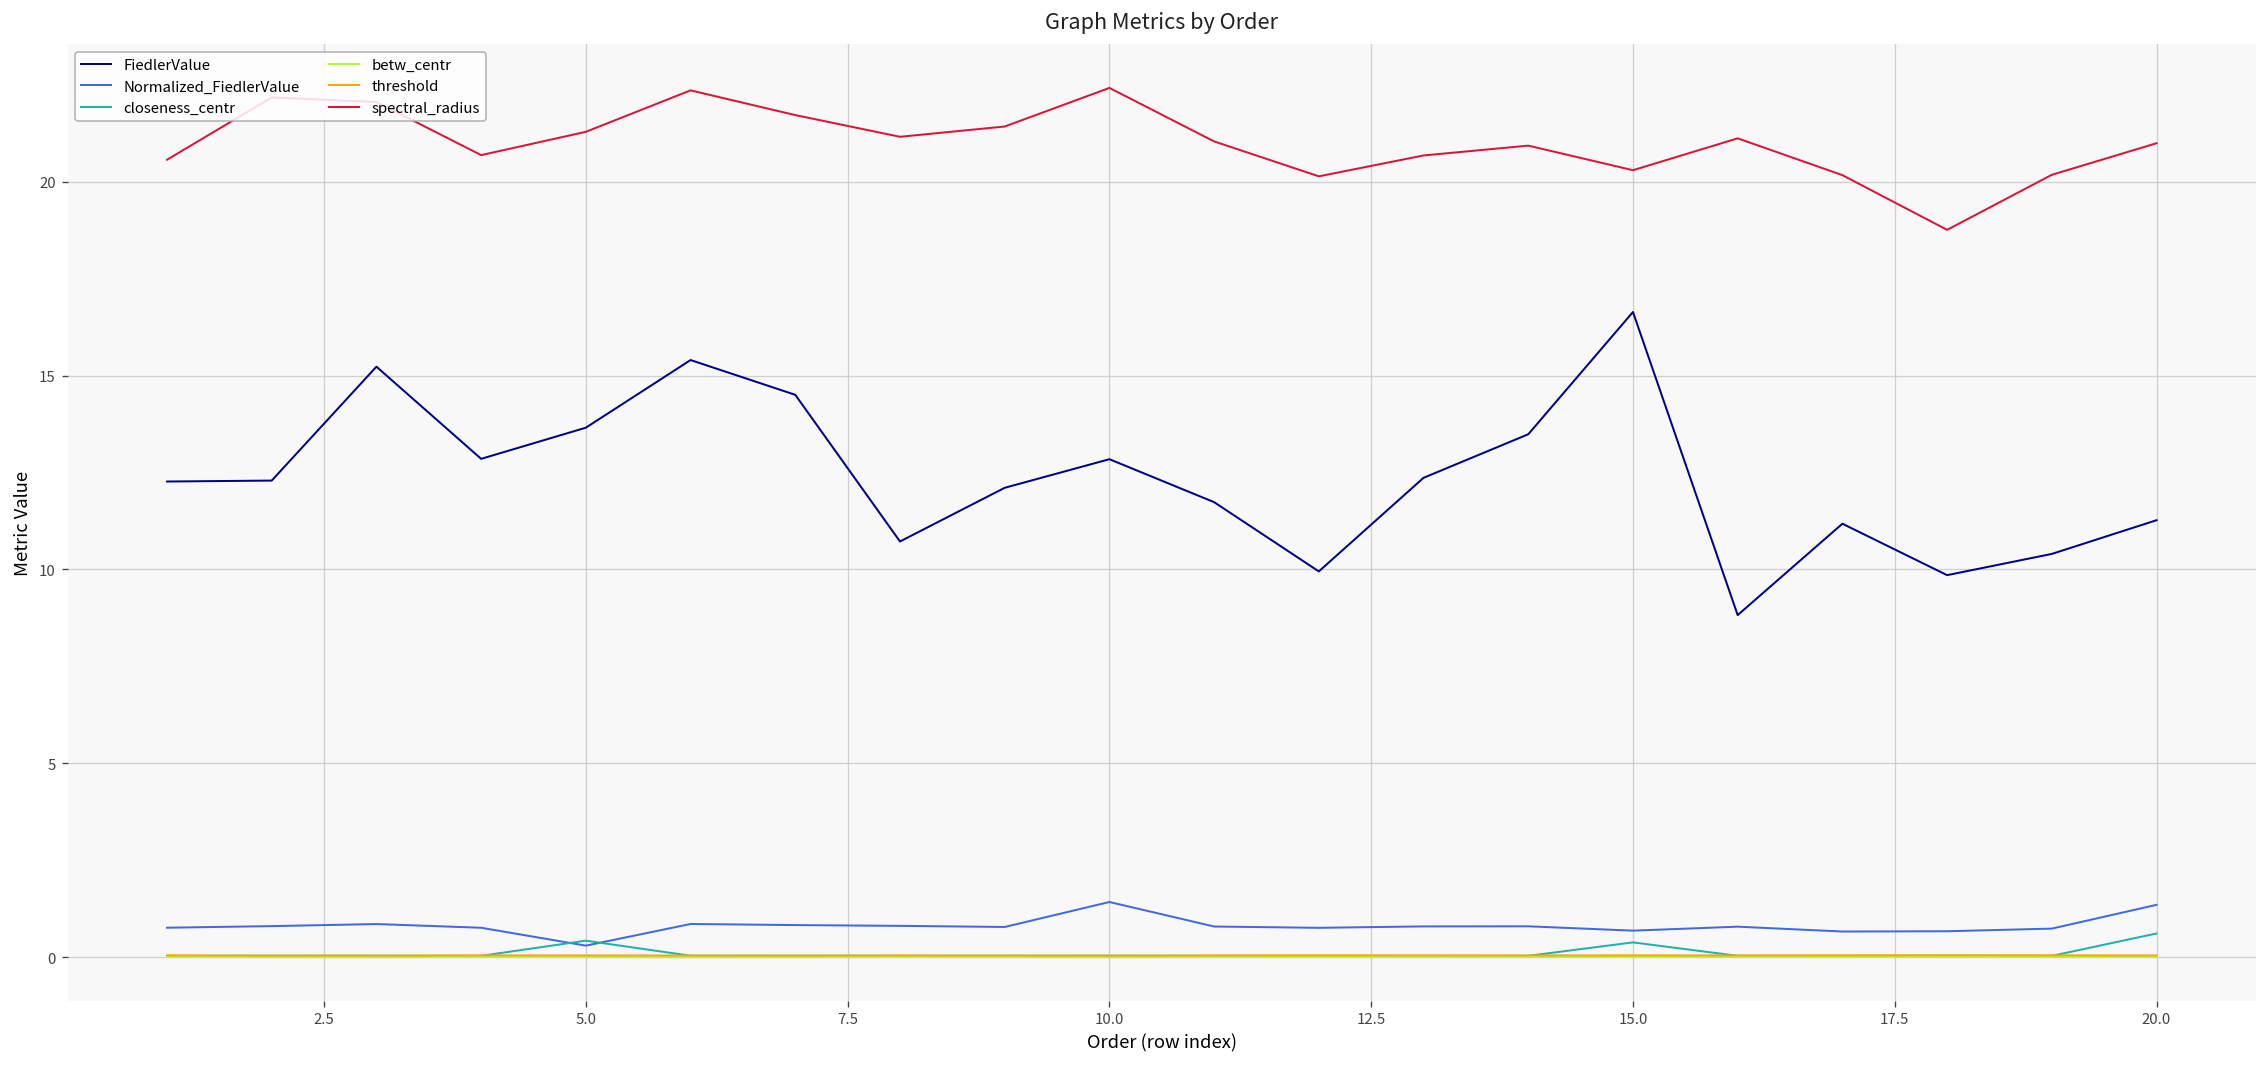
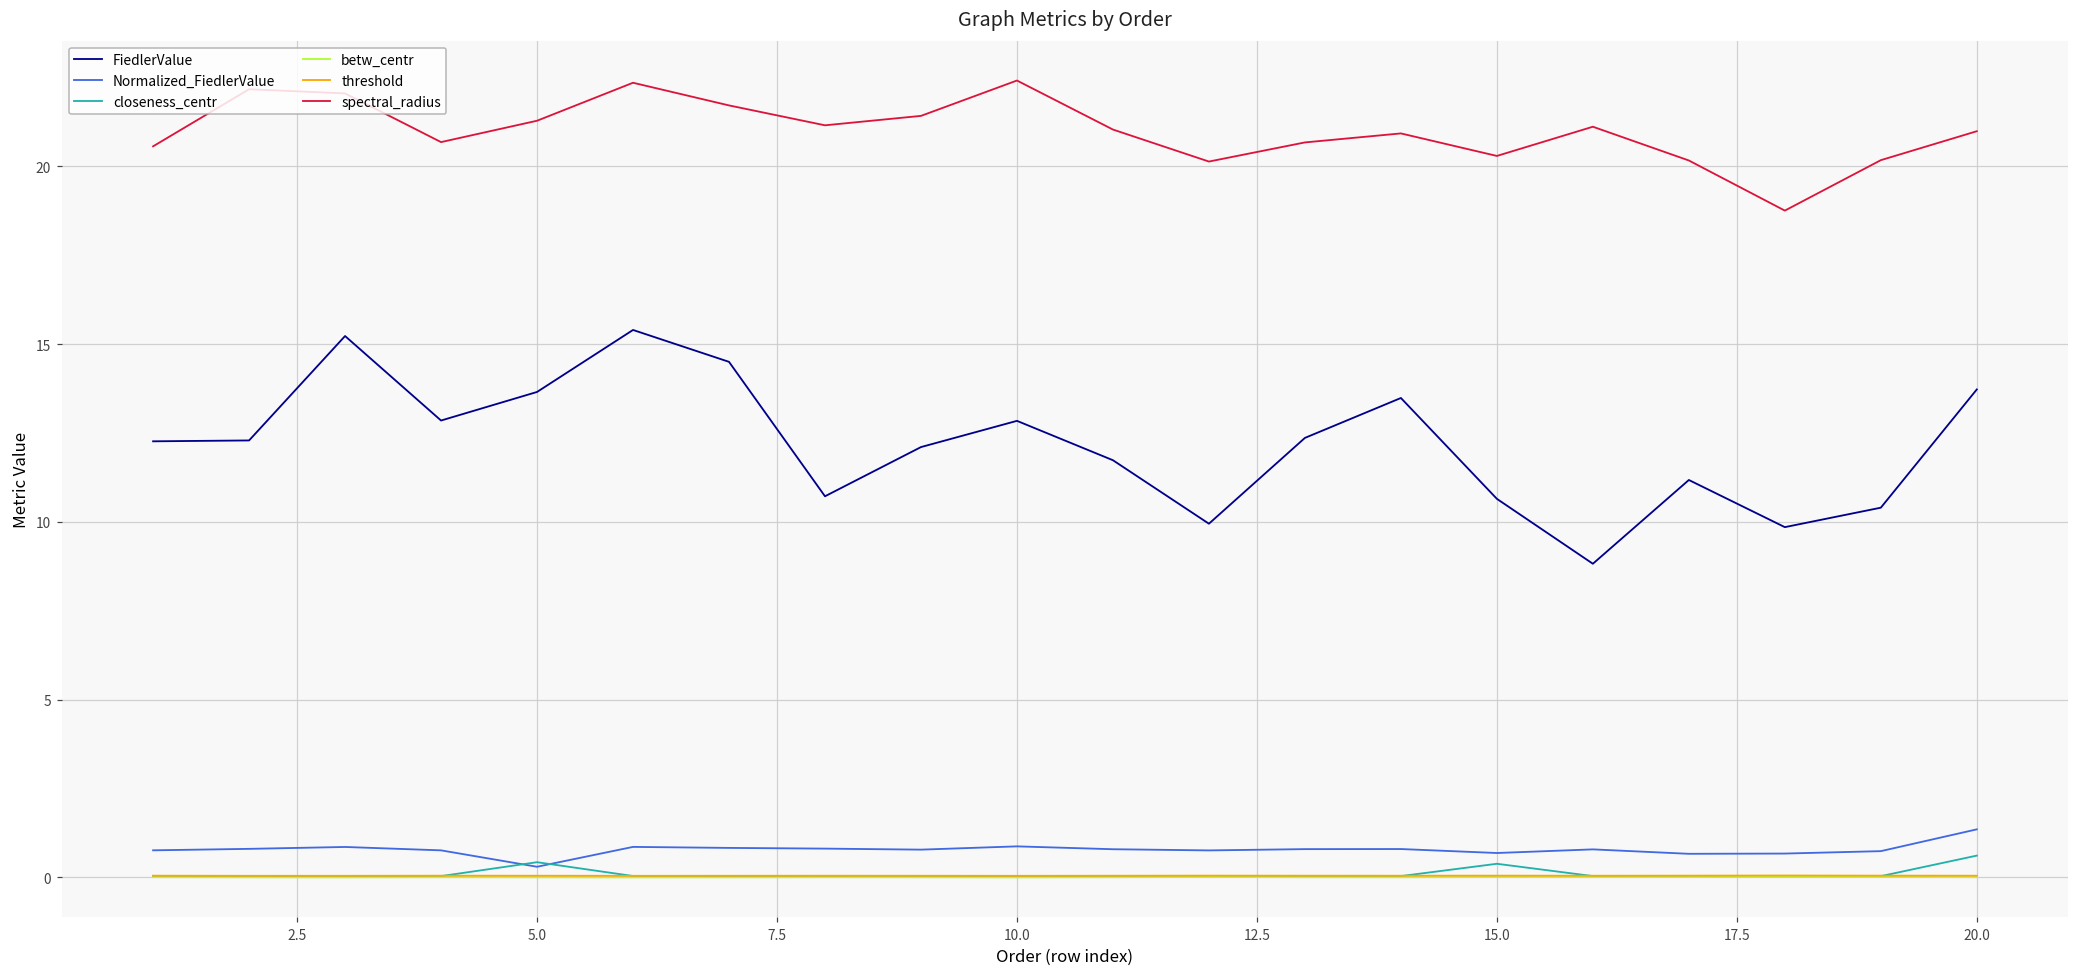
  {
    "FiedlerValue": {
      "5.0": 13.7,
      "10.0": 12.8,
-     "15.0": 16.6,
-     "20.0": 11.3
+     "15.0": 10.6,
+     "20.0": 13.7
    },
    "Normalized_FiedlerValue": {
      "5.0": 0.3,
-     "10.0": 1.4,
+     "10.0": 0.9,
      "15.0": 0.7,
      "20.0": 1.4
    },
    "closeness_centr": {
      "5.0": 0.4,
      "15.0": 0.4,
      "20.0": 0.6
    },
    "spectral_radius": {
      "5.0": 21.3,
      "10.0": 22.4,
      "15.0": 20.3,
      "20.0": 21.0
    }
  }
